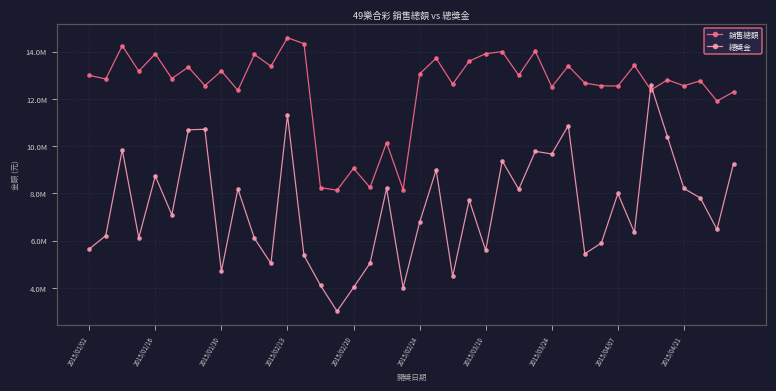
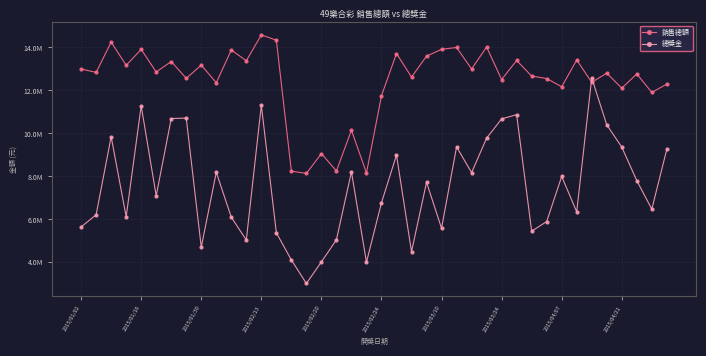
  {
    "銷售總額": {
      "2015/01/02": 13000000,
      "2015/01/16": 13900000,
      "2015/01/30": 13200000,
      "2015/02/13": 14600000,
      "2015/02/20": 9100000,
-     "2015/02/24": 13100000,
+     "2015/02/24": 11800000,
      "2015/03/10": 13900000,
      "2015/03/24": 12500000,
-     "2015/04/07": 12500000,
-     "2015/04/21": 12600000
+     "2015/04/07": 12200000,
+     "2015/04/21": 12100000
    },
    "總獎金": {
      "2015/01/02": 5700000,
-     "2015/01/16": 8700000,
+     "2015/01/16": 11300000,
      "2015/01/30": 4700000,
      "2015/02/13": 11300000,
      "2015/02/20": 4000000,
      "2015/02/24": 6800000,
      "2015/03/10": 5600000,
-     "2015/03/24": 9700000,
+     "2015/03/24": 10700000,
      "2015/04/07": 8000000,
-     "2015/04/21": 8200000
+     "2015/04/21": 9400000
    }
  }
